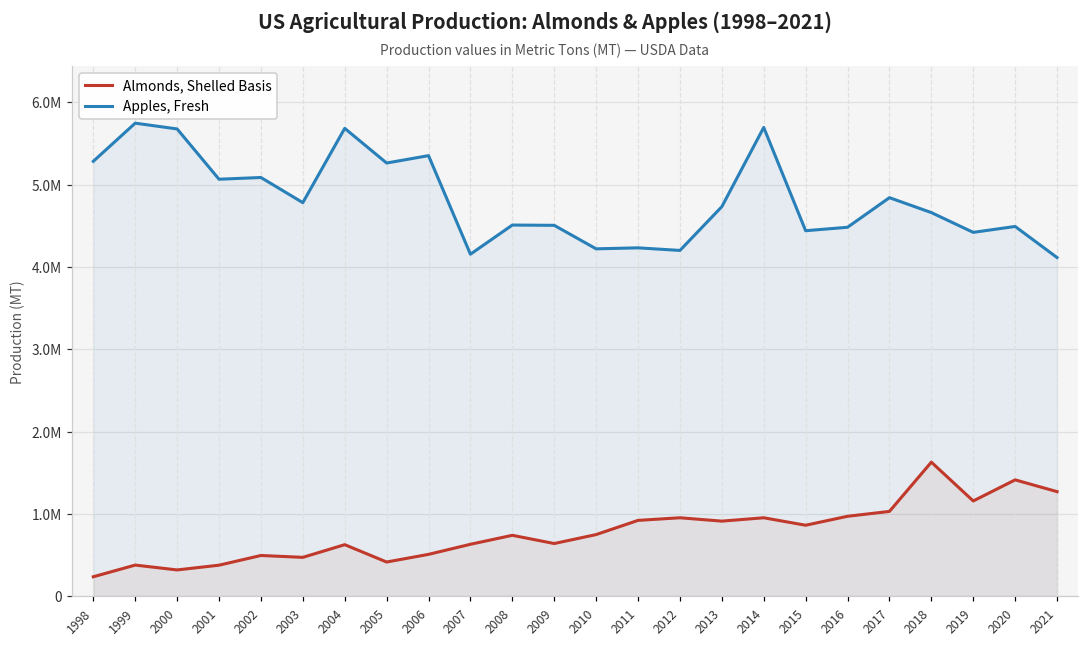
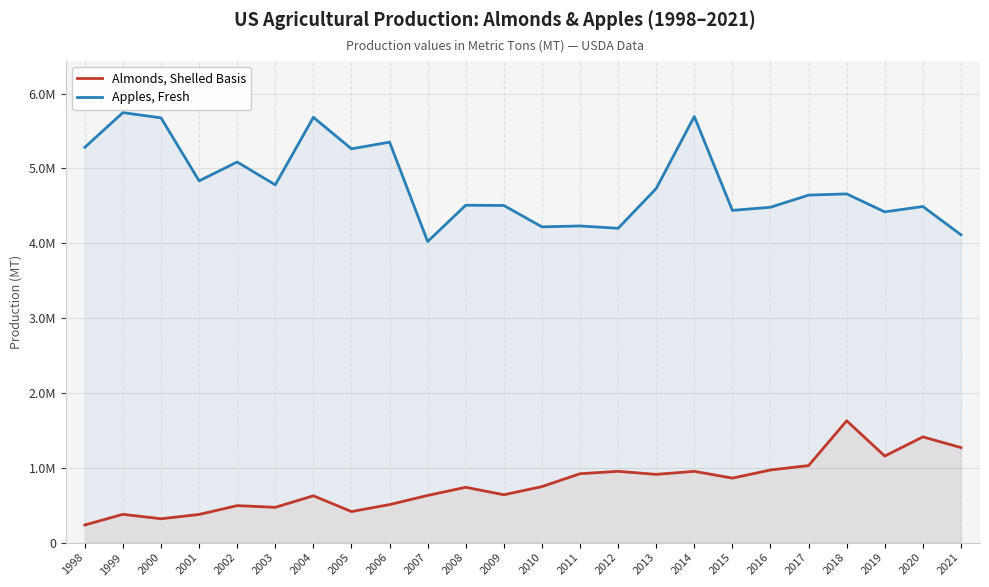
  {
    "Almonds, Shelled Basis": {
      "1998": 200000,
      "1999": 400000,
      "2000": 300000,
      "2001": 400000,
      "2002": 500000,
      "2003": 500000,
      "2004": 600000,
      "2005": 400000,
      "2006": 500000,
      "2007": 600000,
      "2008": 700000,
      "2009": 600000,
      "2010": 700000,
      "2011": 900000,
      "2012": 1000000,
      "2013": 900000,
      "2014": 1000000,
      "2015": 900000,
      "2016": 1000000,
      "2017": 1000000,
      "2018": 1600000,
      "2019": 1200000,
      "2020": 1400000,
      "2021": 1300000
    },
    "Apples, Fresh": {
      "1998": 5300000,
      "1999": 5700000,
      "2000": 5700000,
-     "2001": 5100000,
+     "2001": 4800000,
      "2002": 5100000,
      "2003": 4800000,
      "2004": 5700000,
      "2005": 5300000,
      "2006": 5400000,
-     "2007": 4200000,
+     "2007": 4000000,
      "2008": 4500000,
      "2009": 4500000,
      "2010": 4200000,
      "2011": 4200000,
      "2012": 4200000,
      "2013": 4700000,
      "2014": 5700000,
      "2015": 4400000,
      "2016": 4500000,
-     "2017": 4800000,
+     "2017": 4600000,
      "2018": 4700000,
      "2019": 4400000,
      "2020": 4500000,
      "2021": 4100000
    }
  }
